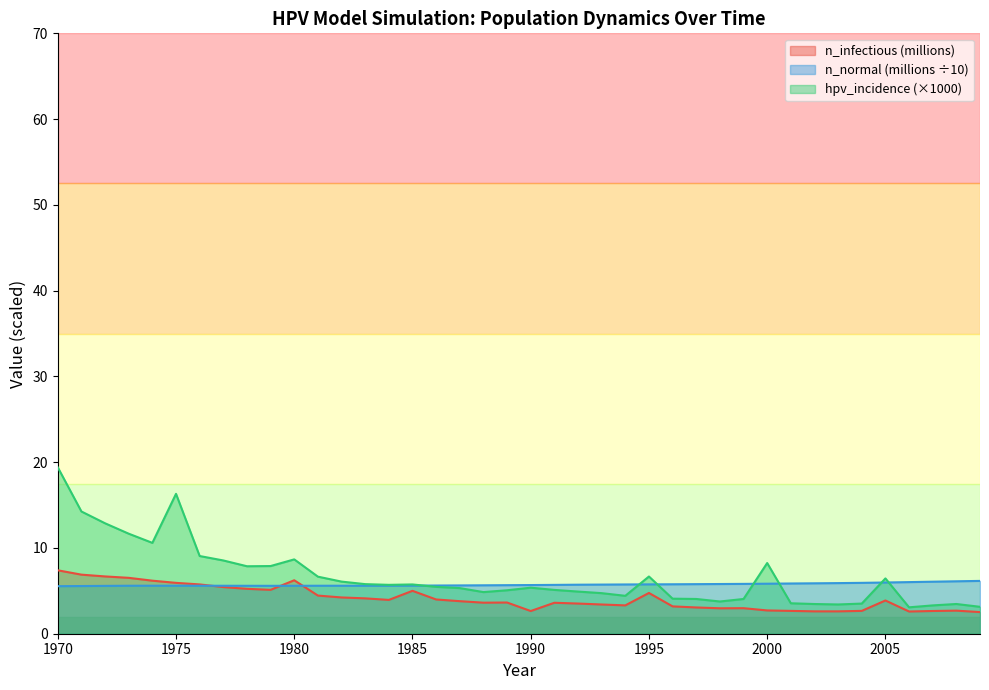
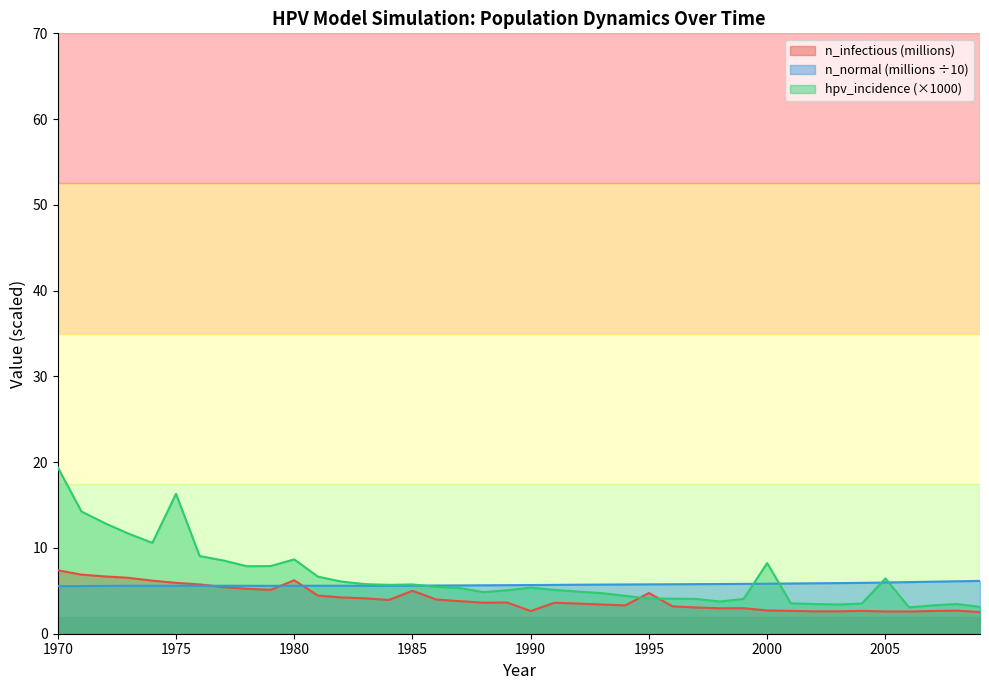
  {
    "n_infectious (millions)": {
      "1970": 7,
      "1975": 6,
      "1980": 6,
      "1985": 5,
      "1990": 3,
      "1995": 5,
      "2000": 3,
-     "2005": 4
+     "2005": 3
    },
    "n_normal (millions ÷10)": {
      "1970": 6,
      "1975": 6,
      "1980": 6,
      "1990": 6,
      "1995": 6,
      "2000": 6,
      "2005": 6
    },
    "hpv_incidence (×1000)": {
      "1970": 19,
      "1975": 16,
      "1980": 9,
      "1990": 5,
-     "1995": 7,
+     "1995": 4,
      "2000": 8,
      "2005": 6
    }
  }
